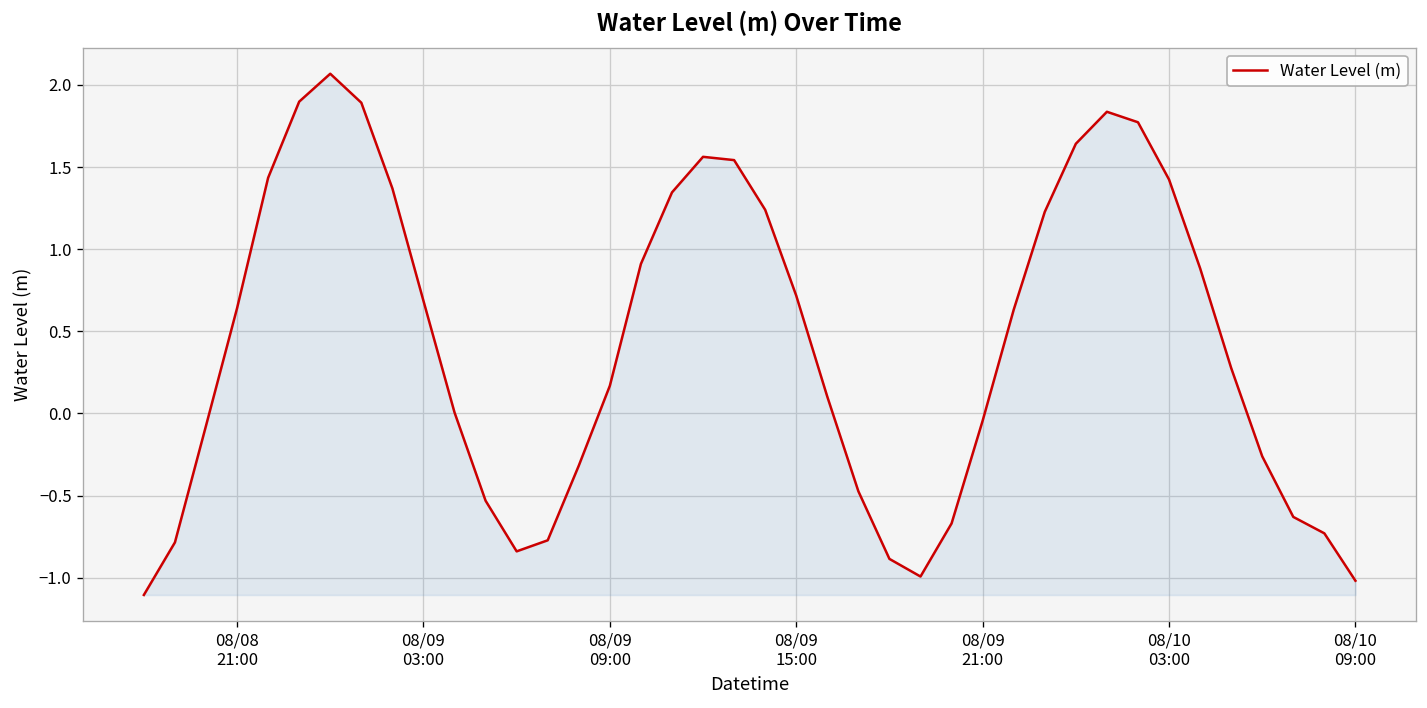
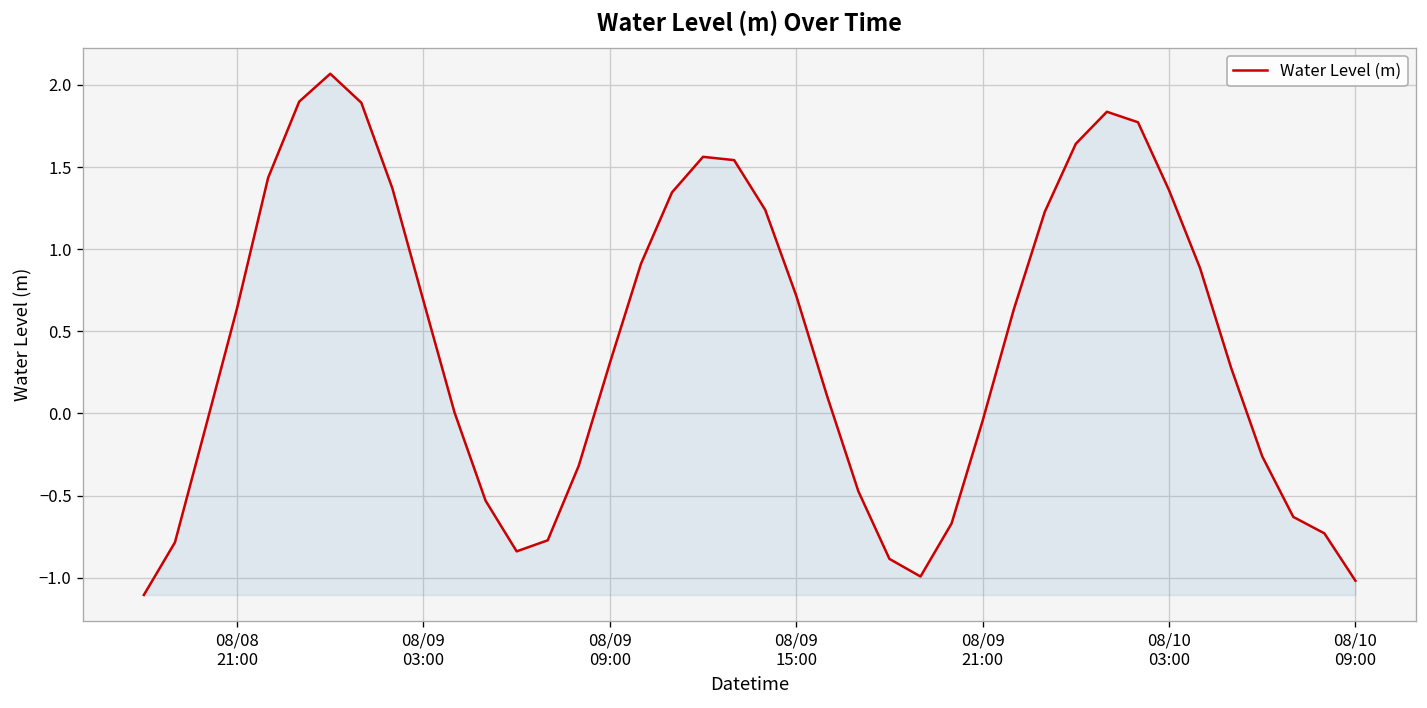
  {
    "08/08 21:00": 0.64,
    "08/09 03:00": 0.69,
-   "08/09 09:00": 0.17,
+   "08/09 09:00": 0.31,
    "08/09 15:00": 0.72,
    "08/09 21:00": -0.04,
-   "08/10 03:00": 1.42,
+   "08/10 03:00": 1.36,
    "08/10 09:00": -1.02
  }
